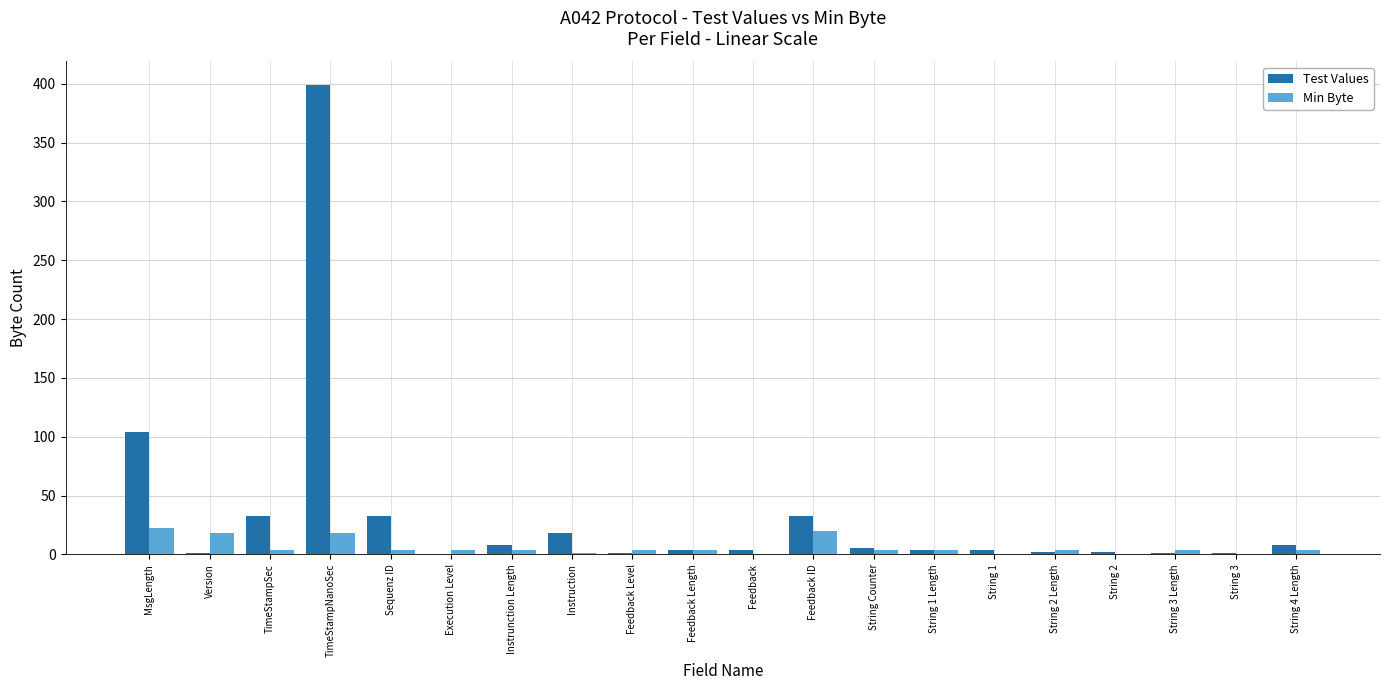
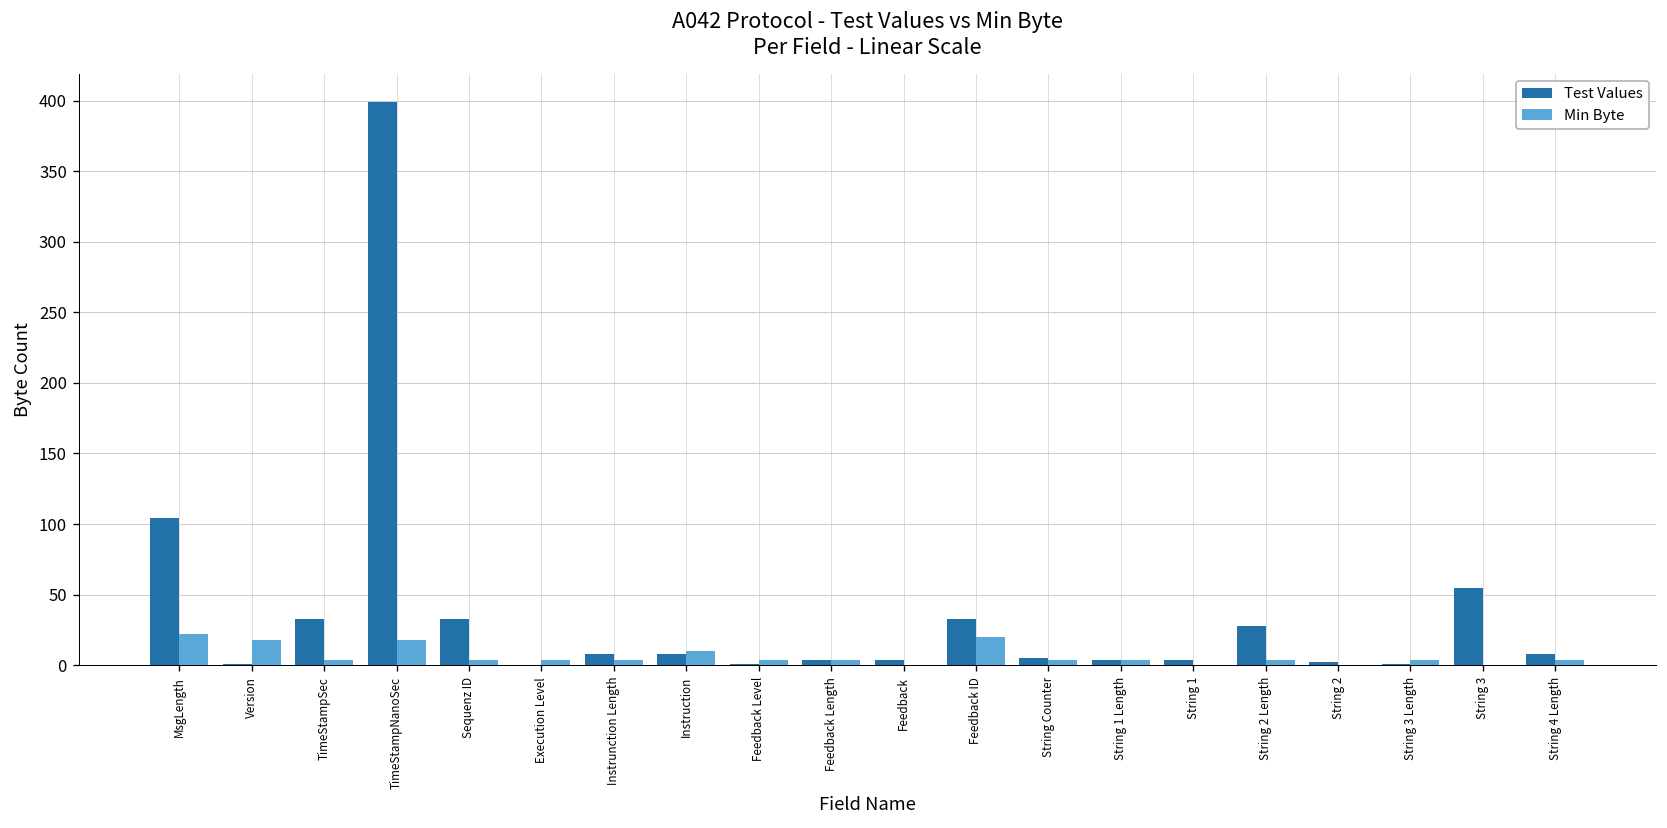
  {
    "Test Values": {
      "MsgLength": 104,
      "TimeStampSec": 33,
      "TimeStampNanoSec": 399,
      "Sequenz ID": 33,
      "Execution Level": 0,
      "Instrunction Length": 8,
-     "Instruction": 18,
+     "Instruction": 8,
      "Feedback Length": 4,
      "Feedback": 4,
      "Feedback ID": 33,
      "String Counter": 5,
      "String 1 Length": 4,
      "String 1": 4,
-     "String 2 Length": 2,
-     "String 3": 1,
+     "String 2 Length": 28,
+     "String 3": 55,
      "String 4 Length": 8
    },
    "Min Byte": {
      "MsgLength": 22,
      "Version": 18,
      "TimeStampSec": 4,
      "TimeStampNanoSec": 18,
      "Sequenz ID": 4,
      "Execution Level": 4,
      "Instrunction Length": 4,
-     "Instruction": 1,
+     "Instruction": 10,
      "Feedback Level": 4,
      "Feedback Length": 4,
      "Feedback": 0,
      "Feedback ID": 20,
      "String Counter": 4,
      "String 1 Length": 4,
      "String 1": 0,
      "String 2 Length": 4,
      "String 2": 0,
      "String 3 Length": 4,
      "String 3": 0,
      "String 4 Length": 4
    }
  }
